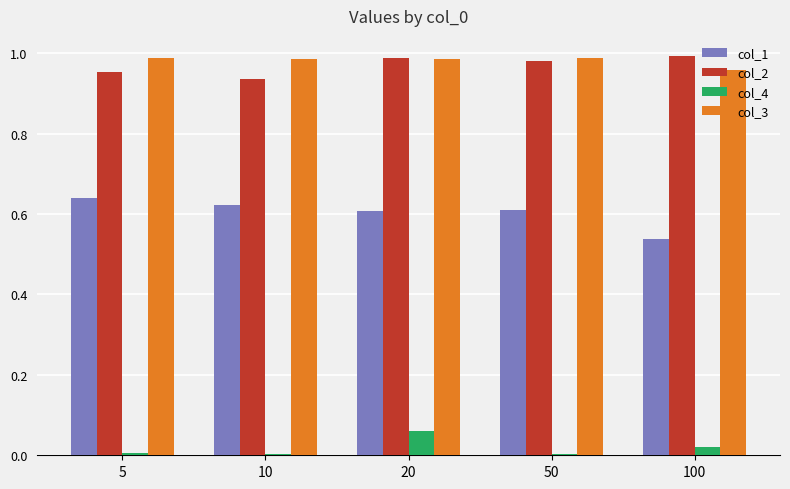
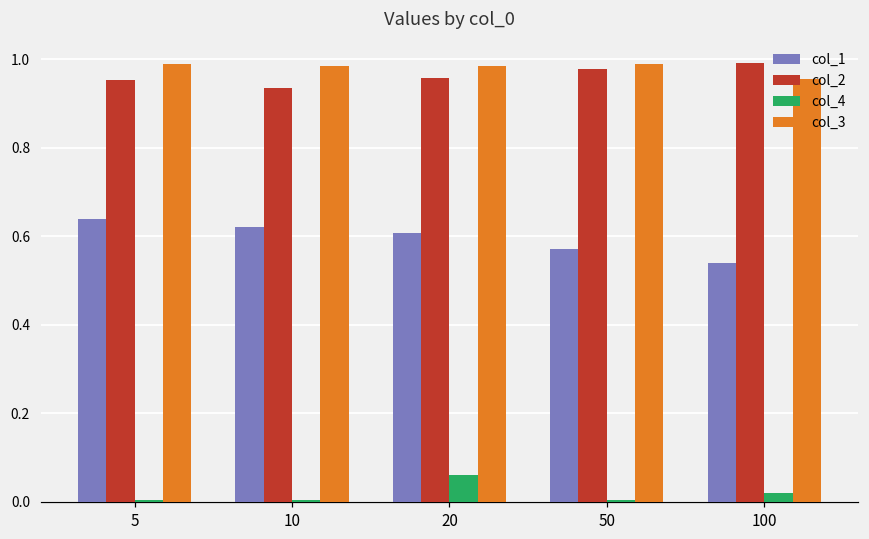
  {
    "col_1": {
      "5": 0.64,
      "10": 0.62,
      "20": 0.61,
-     "50": 0.61,
+     "50": 0.57,
      "100": 0.54
    },
    "col_2": {
      "5": 0.95,
      "10": 0.93,
-     "20": 0.99,
+     "20": 0.96,
      "50": 0.98,
      "100": 0.99
    },
    "col_4": {
      "20": 0.06,
      "100": 0.02
    },
    "col_3": {
      "5": 0.99,
      "10": 0.99,
      "20": 0.99,
      "50": 0.99,
      "100": 0.96
    }
  }
